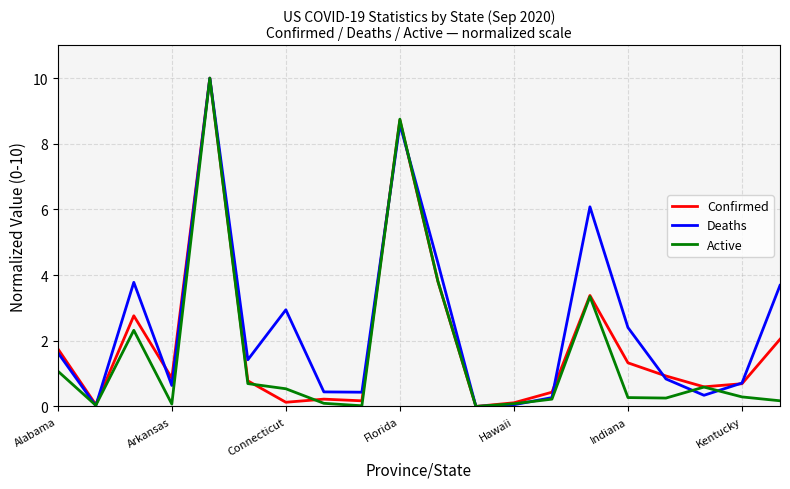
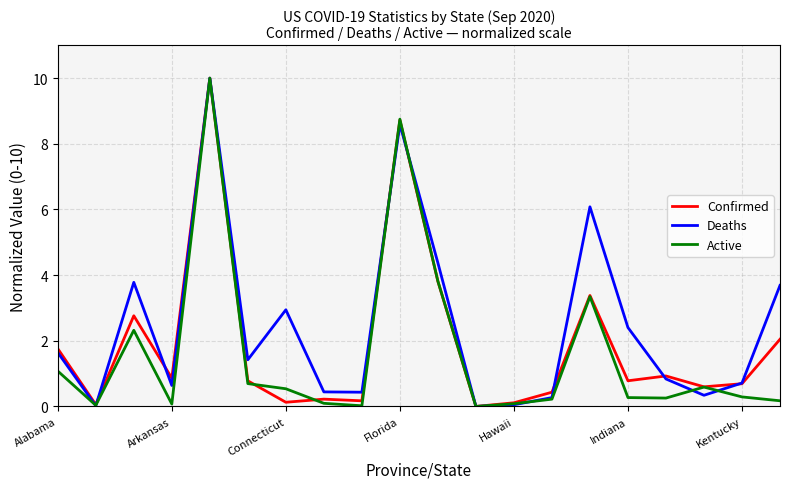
  {
    "Confirmed": {
      "Alabama": 1.8,
      "Arkansas": 0.9,
      "Connecticut": 0.1,
-     "Indiana": 1.3
+     "Indiana": 0.8
    },
    "Deaths": {
      "Alabama": 1.6,
      "Arkansas": 0.6,
      "Connecticut": 2.9,
      "Florida": 8.6,
      "Indiana": 2.4
    },
    "Active": {
      "Alabama": 1.1,
      "Arkansas": 0.1,
      "Connecticut": 0.5,
      "Indiana": 0.3,
      "Kentucky": 0.3
    }
  }
